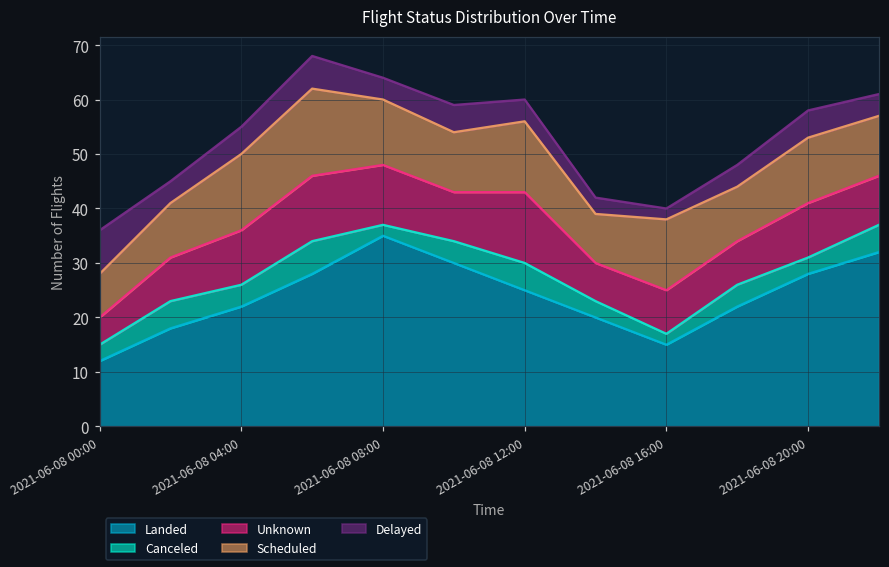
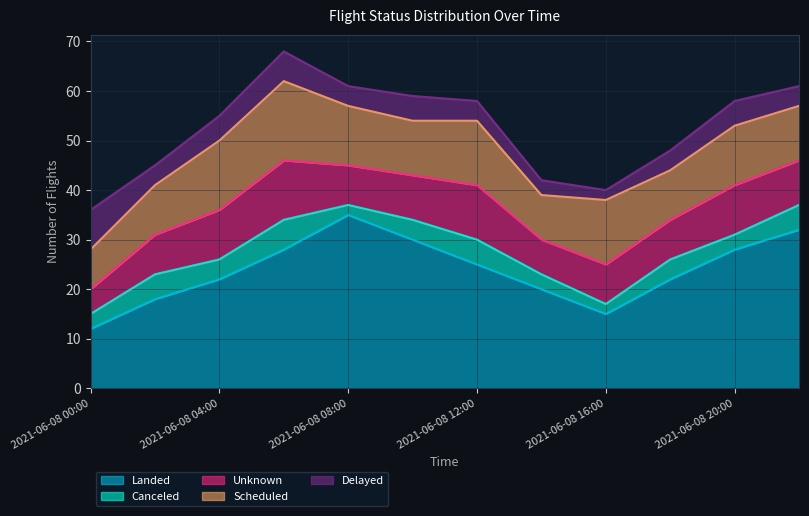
  {
    "Unknown": {
      "2021-06-08 00:00": 5,
      "2021-06-08 04:00": 10,
-     "2021-06-08 08:00": 11,
-     "2021-06-08 12:00": 13,
+     "2021-06-08 08:00": 8,
+     "2021-06-08 12:00": 11,
      "2021-06-08 16:00": 8,
      "2021-06-08 20:00": 10
    },
    "Scheduled": {
      "2021-06-08 00:00": 8,
      "2021-06-08 04:00": 14,
      "2021-06-08 08:00": 12,
      "2021-06-08 12:00": 13,
      "2021-06-08 16:00": 13,
      "2021-06-08 20:00": 12
    },
    "Delayed": {
      "2021-06-08 00:00": 8,
      "2021-06-08 04:00": 5,
      "2021-06-08 08:00": 4,
      "2021-06-08 12:00": 4,
      "2021-06-08 16:00": 2,
      "2021-06-08 20:00": 5
    }
  }
